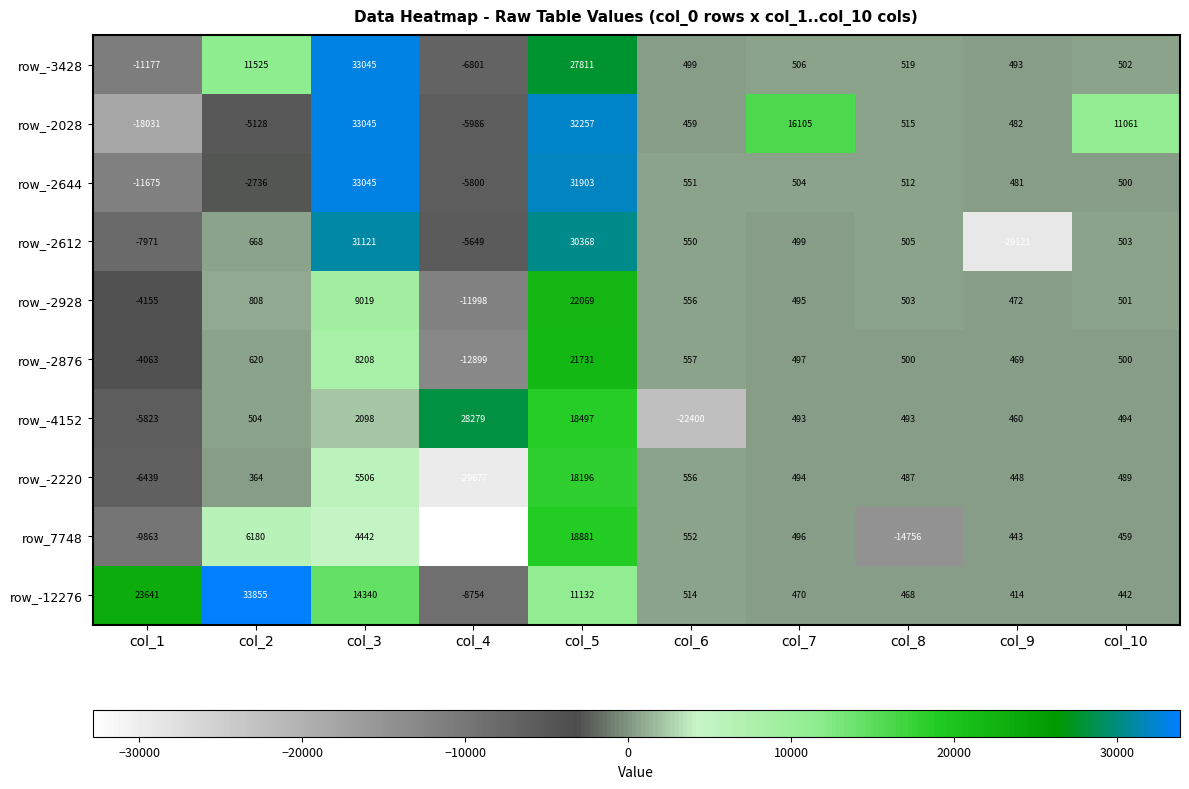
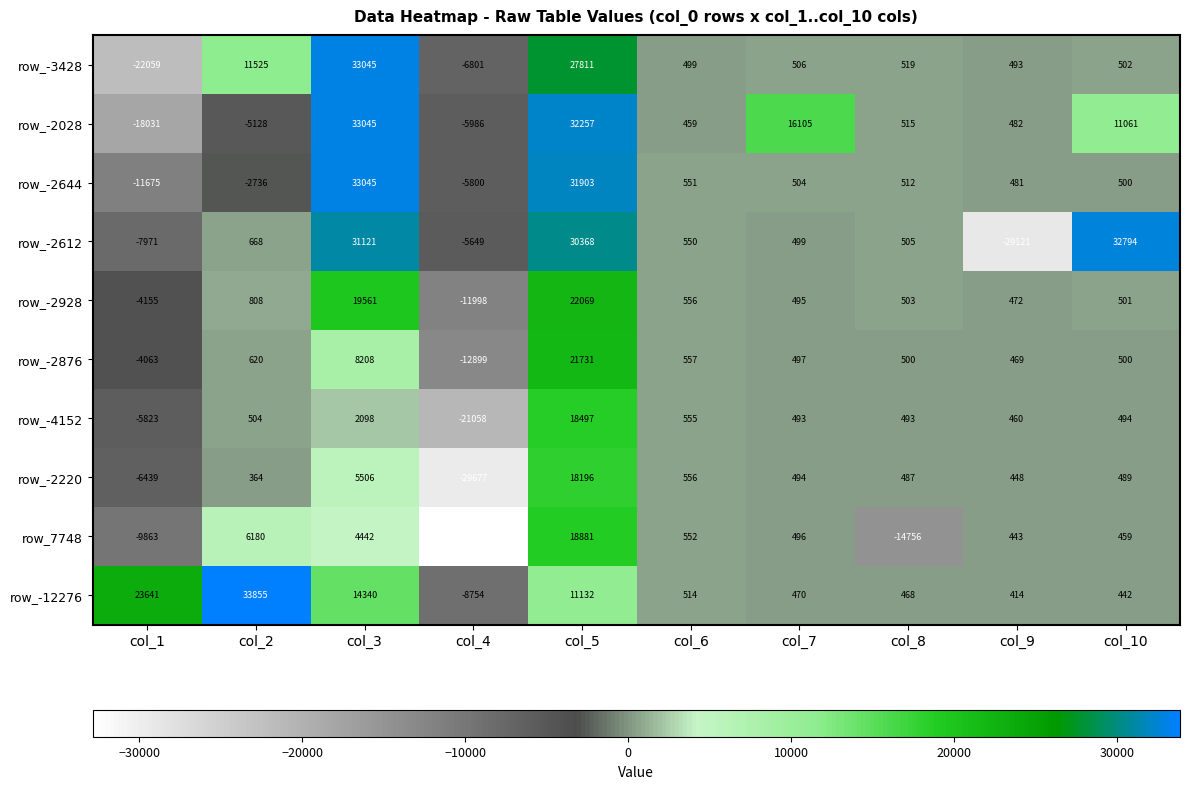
  {
    "row_-3428": {
-     "col_1": -11177,
+     "col_1": -22059,
      "col_2": 11525,
      "col_3": 33045,
      "col_4": -6801,
      "col_5": 27811,
      "col_6": 499,
      "col_7": 506,
      "col_8": 519,
      "col_9": 493,
      "col_10": 502
    },
    "row_-2028": {
      "col_1": -18031,
      "col_2": -5128,
      "col_3": 33045,
      "col_4": -5986,
      "col_5": 32257,
      "col_6": 459,
      "col_7": 16105,
      "col_8": 515,
      "col_9": 482,
      "col_10": 11061
    },
    "row_-2644": {
      "col_1": -11675,
      "col_2": -2736,
      "col_3": 33045,
      "col_4": -5800,
      "col_5": 31903,
      "col_6": 551,
      "col_7": 504,
      "col_8": 512,
      "col_9": 481,
      "col_10": 500
    },
    "row_-2612": {
      "col_1": -7971,
      "col_2": 668,
      "col_3": 31121,
      "col_4": -5649,
      "col_5": 30368,
      "col_6": 550,
      "col_7": 499,
      "col_8": 505,
-     "col_10": 503
+     "col_10": 32794
    },
    "row_-2928": {
      "col_1": -4155,
      "col_2": 808,
-     "col_3": 9019,
+     "col_3": 19561,
      "col_4": -11998,
      "col_5": 22069,
      "col_6": 556,
      "col_7": 495,
      "col_8": 503,
      "col_9": 472,
      "col_10": 501
    },
    "row_-2876": {
      "col_1": -4063,
      "col_2": 620,
      "col_3": 8208,
      "col_4": -12899,
      "col_5": 21731,
      "col_6": 557,
      "col_7": 497,
      "col_8": 500,
      "col_9": 469,
      "col_10": 500
    },
    "row_-4152": {
      "col_1": -5823,
      "col_2": 504,
      "col_3": 2098,
-     "col_4": 28279,
+     "col_4": -21058,
      "col_5": 18497,
-     "col_6": -22400,
+     "col_6": 555,
      "col_7": 493,
      "col_8": 493,
      "col_9": 460,
      "col_10": 494
    },
    "row_-2220": {
      "col_1": -6439,
      "col_2": 364,
      "col_3": 5506,
      "col_5": 18196,
      "col_6": 556,
      "col_7": 494,
      "col_8": 487,
      "col_9": 448,
      "col_10": 489
    },
    "row_7748": {
      "col_1": -9863,
      "col_2": 6180,
      "col_3": 4442,
      "col_5": 18881,
      "col_6": 552,
      "col_7": 496,
      "col_8": -14756,
      "col_9": 443,
      "col_10": 459
    },
    "row_-12276": {
      "col_1": 23641,
      "col_2": 33855,
      "col_3": 14340,
      "col_4": -8754,
      "col_5": 11132,
      "col_6": 514,
      "col_7": 470,
      "col_8": 468,
      "col_9": 414,
      "col_10": 442
    }
  }
